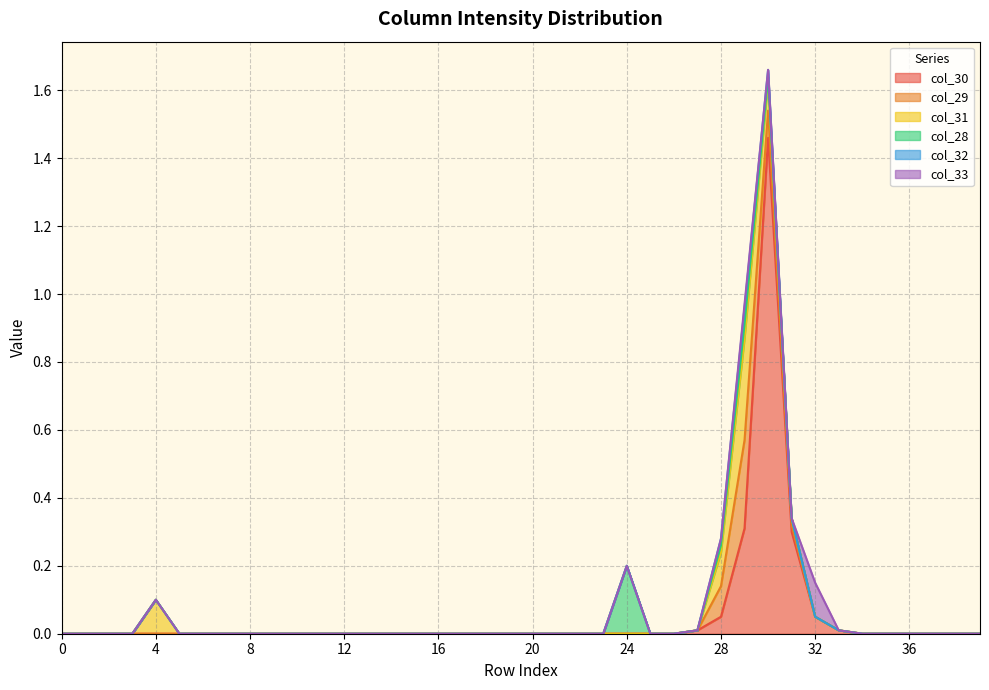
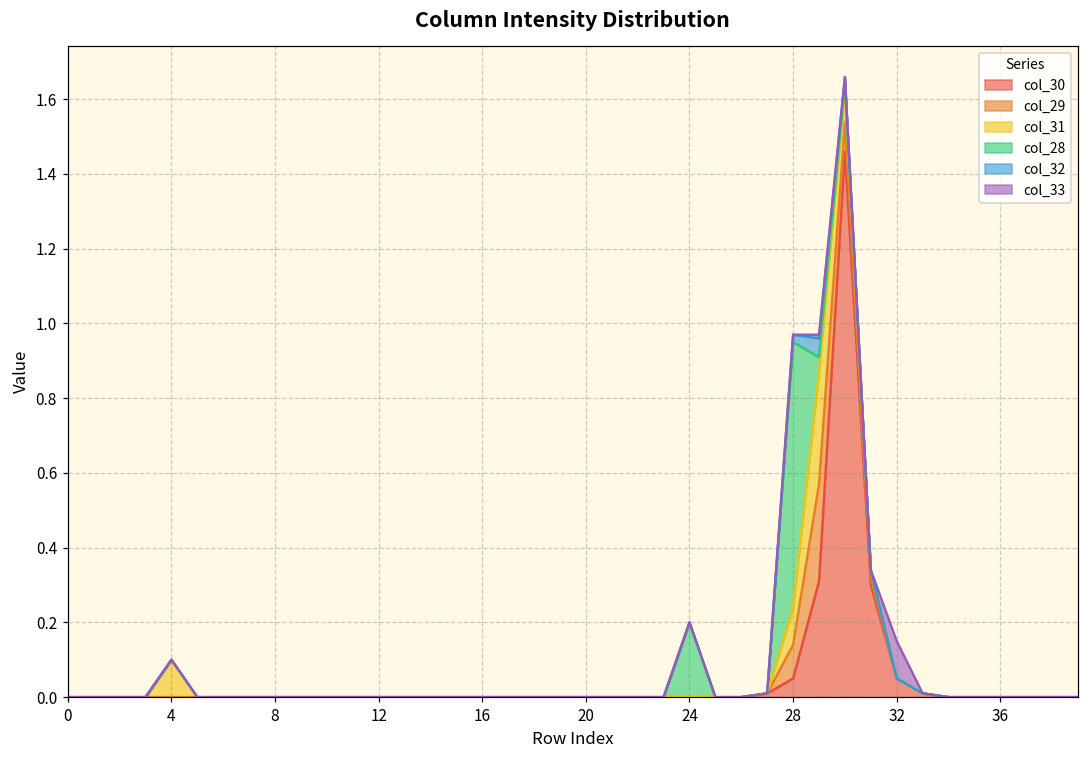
  {
    "col_31": {
      "28": 0.10
    },
    "col_28": {
-     "28": 0.02
+     "28": 0.71
    },
    "col_33": {
      "32": 0.10
    }
  }
